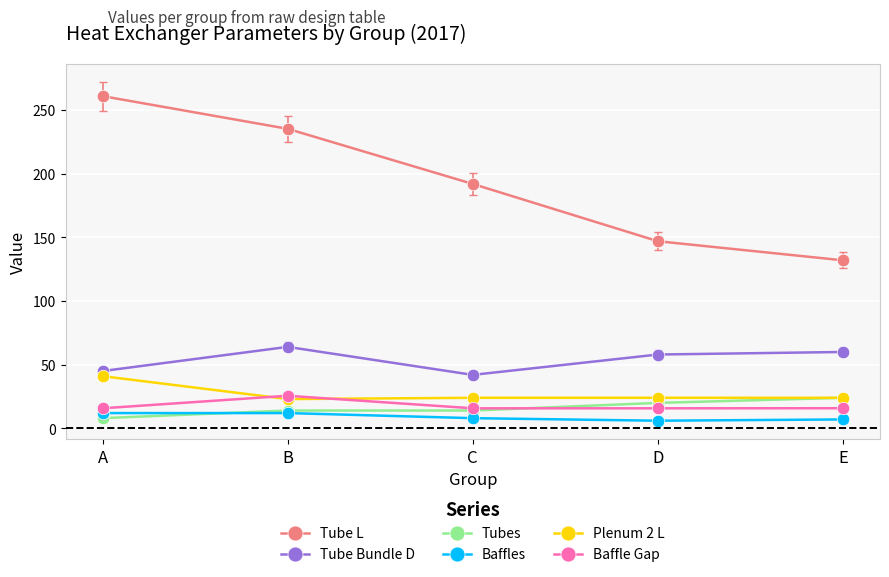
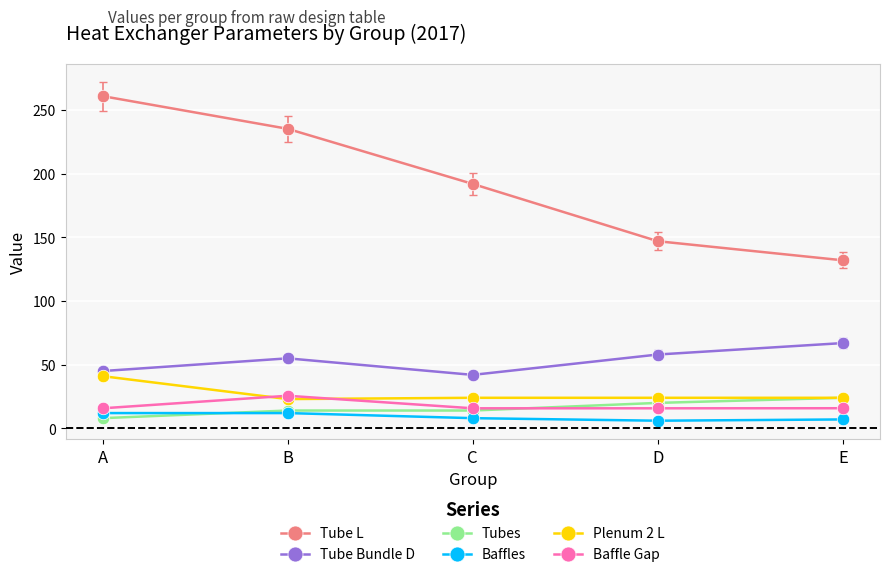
  {
    "Tube Bundle D": {
-     "B": 64,
+     "B": 55,
      "C": 42,
      "D": 58,
-     "E": 60
+     "E": 67
    }
  }
